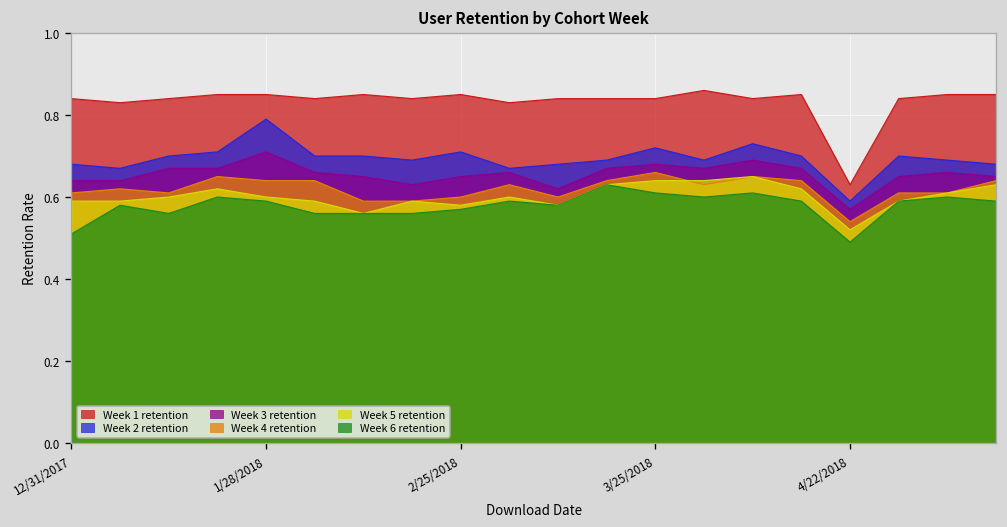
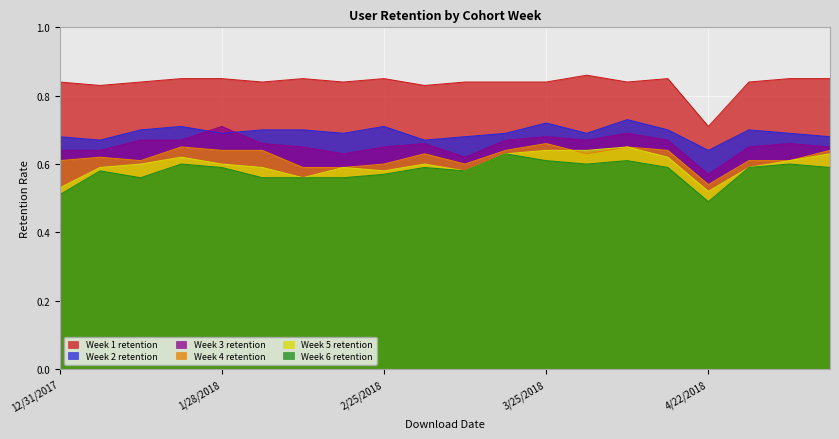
  {
    "Week 1 retention": {
      "12/31/2017": 0.84,
      "1/28/2018": 0.85,
      "2/25/2018": 0.85,
      "3/25/2018": 0.84,
-     "4/22/2018": 0.63
+     "4/22/2018": 0.71
    },
    "Week 2 retention": {
      "12/31/2017": 0.68,
-     "1/28/2018": 0.79,
+     "1/28/2018": 0.69,
      "2/25/2018": 0.71,
      "3/25/2018": 0.72,
-     "4/22/2018": 0.59
+     "4/22/2018": 0.64
    },
    "Week 3 retention": {
      "12/31/2017": 0.64,
      "1/28/2018": 0.71,
      "2/25/2018": 0.65,
      "3/25/2018": 0.68,
      "4/22/2018": 0.57
    },
    "Week 4 retention": {
      "12/31/2017": 0.61,
      "1/28/2018": 0.64,
      "2/25/2018": 0.60,
      "3/25/2018": 0.66,
      "4/22/2018": 0.54
    },
    "Week 5 retention": {
-     "12/31/2017": 0.59,
+     "12/31/2017": 0.53,
      "1/28/2018": 0.60,
      "2/25/2018": 0.58,
      "3/25/2018": 0.64,
      "4/22/2018": 0.52
    },
    "Week 6 retention": {
      "12/31/2017": 0.51,
      "1/28/2018": 0.59,
      "2/25/2018": 0.57,
      "3/25/2018": 0.61,
      "4/22/2018": 0.49
    }
  }
